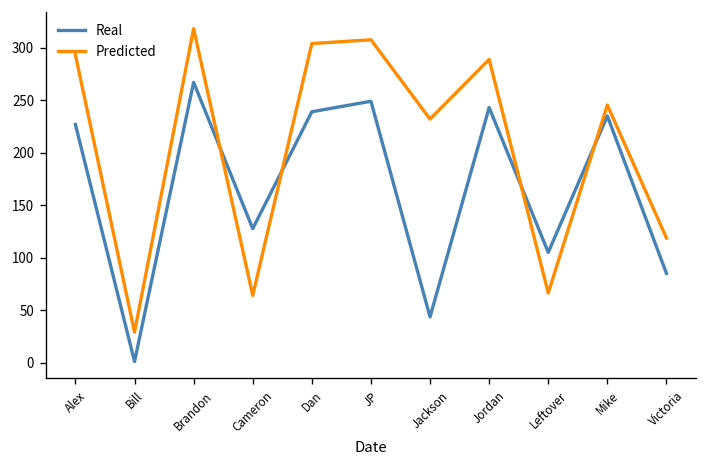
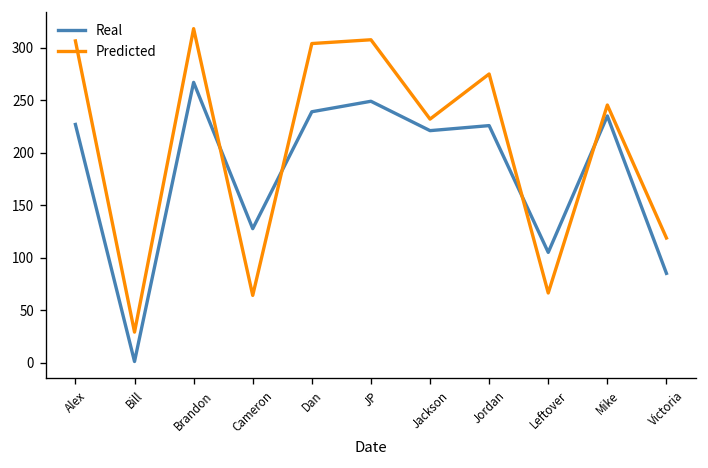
  {
    "Real": {
      "Alex": 230,
      "Bill": 0,
      "Brandon": 270,
      "Cameron": 130,
      "Dan": 240,
      "JP": 250,
-     "Jackson": 40,
-     "Jordan": 240,
+     "Jackson": 220,
+     "Jordan": 230,
      "Leftover": 110,
      "Mike": 240,
      "Victoria": 90
    },
    "Predicted": {
-     "Alex": 290,
+     "Alex": 310,
      "Bill": 30,
      "Brandon": 320,
      "Cameron": 60,
      "Dan": 300,
      "JP": 310,
      "Jackson": 230,
-     "Jordan": 290,
+     "Jordan": 280,
      "Leftover": 70,
      "Mike": 250,
      "Victoria": 120
    }
  }
